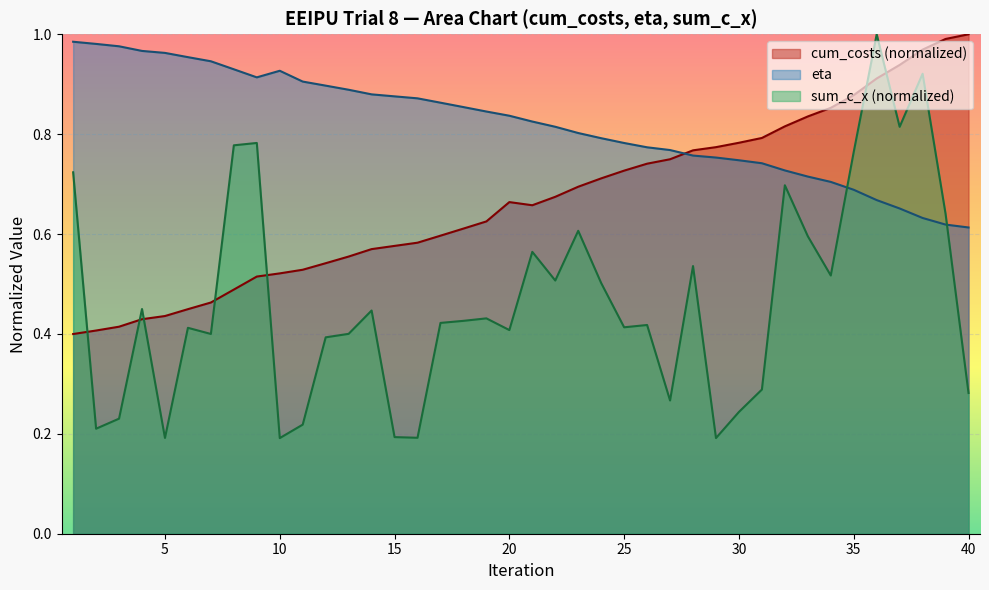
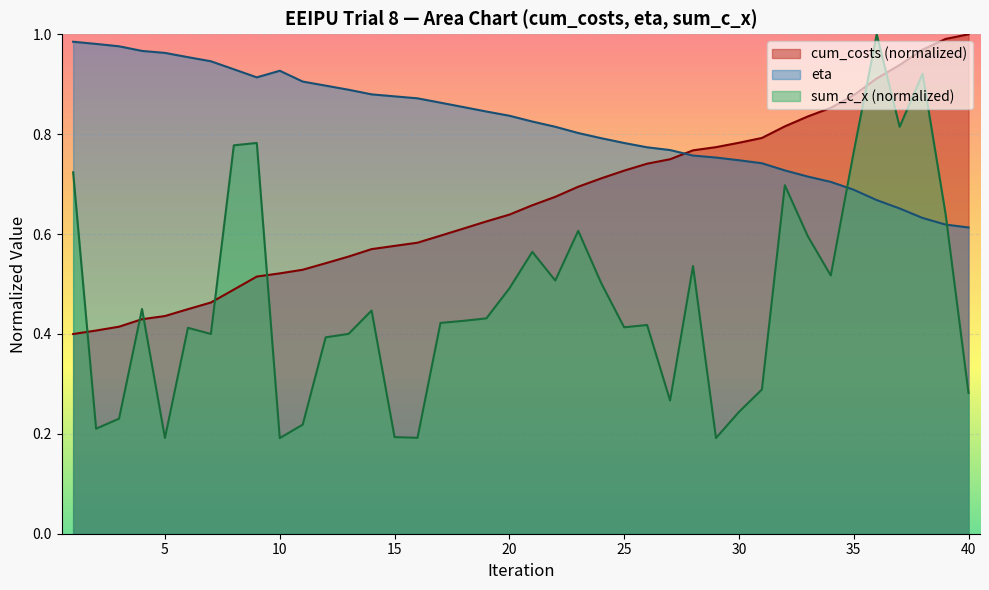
  {
    "cum_costs (normalized)": {
      "5": 0.44,
      "10": 0.52,
      "15": 0.58,
-     "20": 0.66,
+     "20": 0.64,
      "25": 0.73,
      "30": 0.78,
      "40": 1.00
    },
    "eta": {
      "5": 0.96,
      "10": 0.93,
      "15": 0.88,
      "20": 0.84,
      "25": 0.78,
      "30": 0.75,
      "35": 0.69,
      "40": 0.61
    },
    "sum_c_x (normalized)": {
      "5": 0.19,
      "10": 0.19,
      "15": 0.19,
-     "20": 0.41,
+     "20": 0.49,
      "25": 0.41,
      "30": 0.24,
      "35": 0.76,
      "40": 0.28
    }
  }
